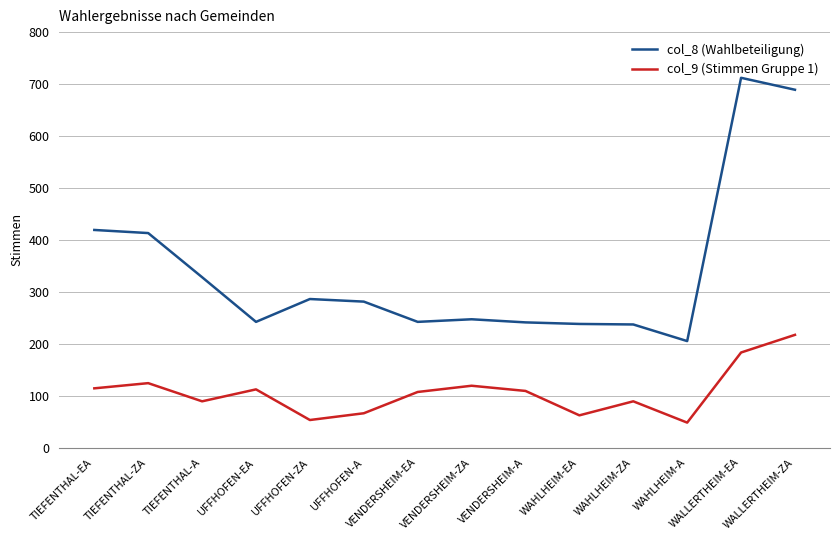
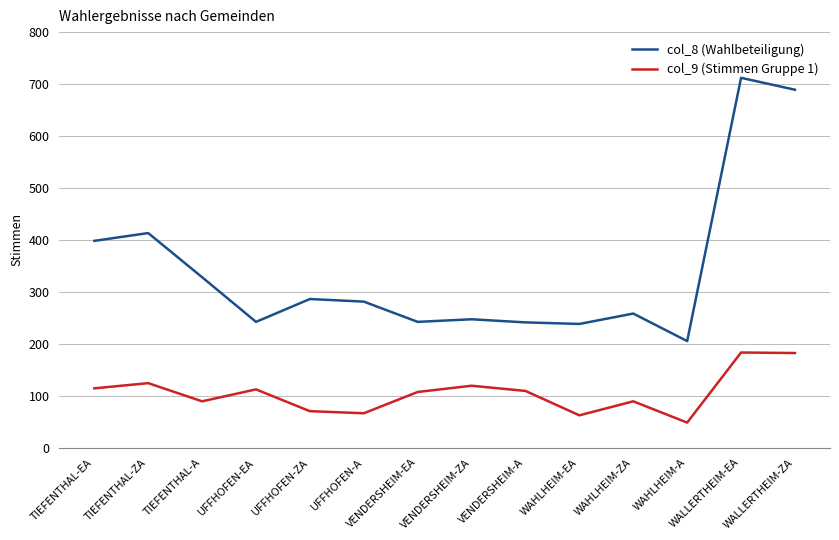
  {
    "col_8 (Wahlbeteiligung)": {
-     "TIEFENTHAL-EA": 420,
+     "TIEFENTHAL-EA": 400,
      "TIEFENTHAL-ZA": 410,
      "TIEFENTHAL-A": 330,
      "UFFHOFEN-EA": 240,
      "UFFHOFEN-ZA": 290,
      "UFFHOFEN-A": 280,
      "VENDERSHEIM-EA": 240,
      "VENDERSHEIM-ZA": 250,
      "VENDERSHEIM-A": 240,
      "WAHLHEIM-EA": 240,
-     "WAHLHEIM-ZA": 240,
+     "WAHLHEIM-ZA": 260,
      "WAHLHEIM-A": 210,
      "WALLERTHEIM-EA": 710,
      "WALLERTHEIM-ZA": 690
    },
    "col_9 (Stimmen Gruppe 1)": {
      "TIEFENTHAL-EA": 110,
      "TIEFENTHAL-ZA": 120,
      "TIEFENTHAL-A": 90,
      "UFFHOFEN-EA": 110,
-     "UFFHOFEN-ZA": 50,
+     "UFFHOFEN-ZA": 70,
      "UFFHOFEN-A": 70,
      "VENDERSHEIM-EA": 110,
      "VENDERSHEIM-ZA": 120,
      "VENDERSHEIM-A": 110,
      "WAHLHEIM-EA": 60,
      "WAHLHEIM-ZA": 90,
      "WAHLHEIM-A": 50,
      "WALLERTHEIM-EA": 180,
-     "WALLERTHEIM-ZA": 220
+     "WALLERTHEIM-ZA": 180
    }
  }
